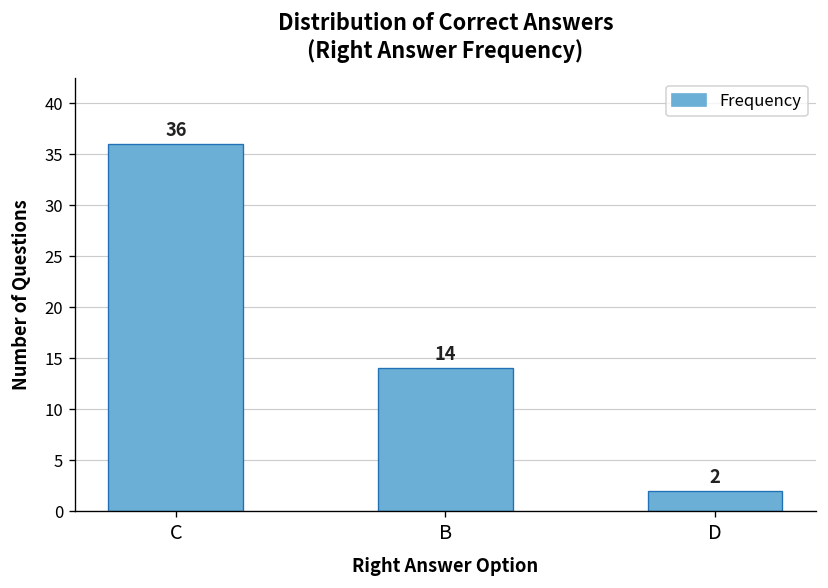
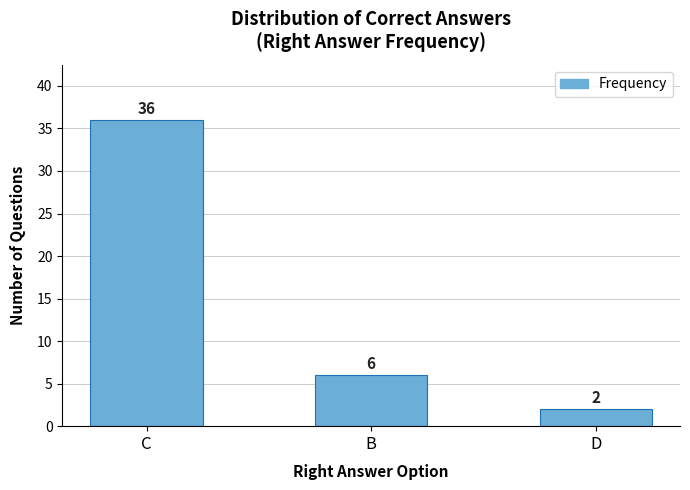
  {
    "C": 36,
-   "B": 14,
+   "B": 6,
    "D": 2
  }
